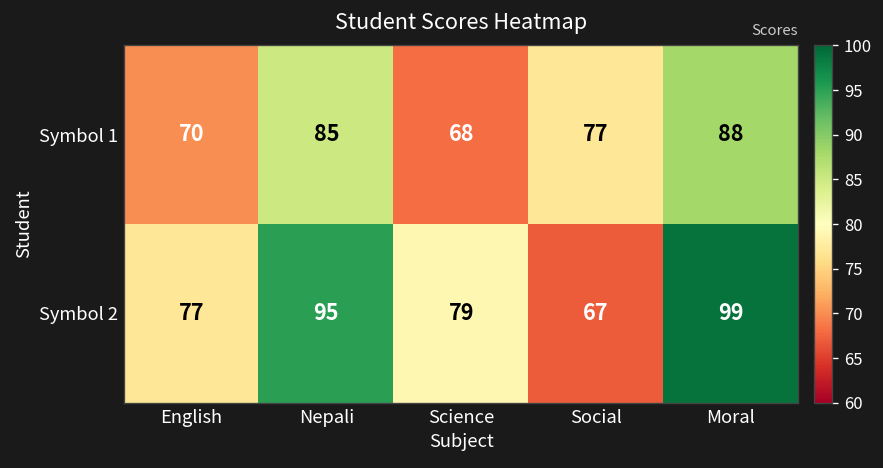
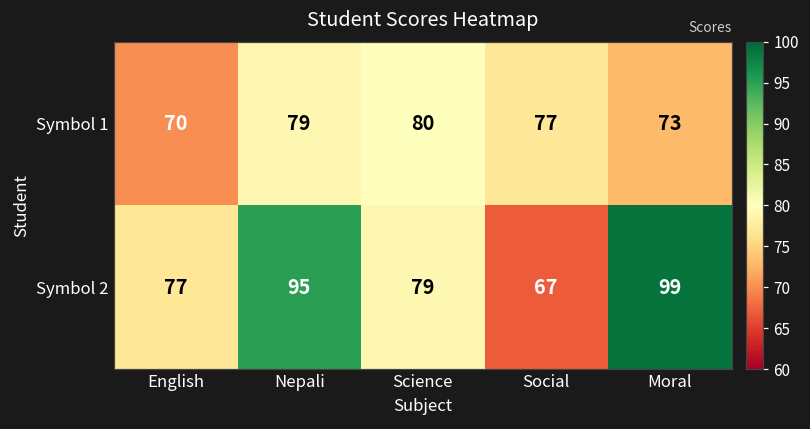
  {
    "Symbol 1": {
      "English": 70,
-     "Nepali": 85,
-     "Science": 68,
+     "Nepali": 79,
+     "Science": 80,
      "Social": 77,
-     "Moral": 88
+     "Moral": 73
    },
    "Symbol 2": {
      "English": 77,
      "Nepali": 95,
      "Science": 79,
      "Social": 67,
      "Moral": 99
    }
  }
